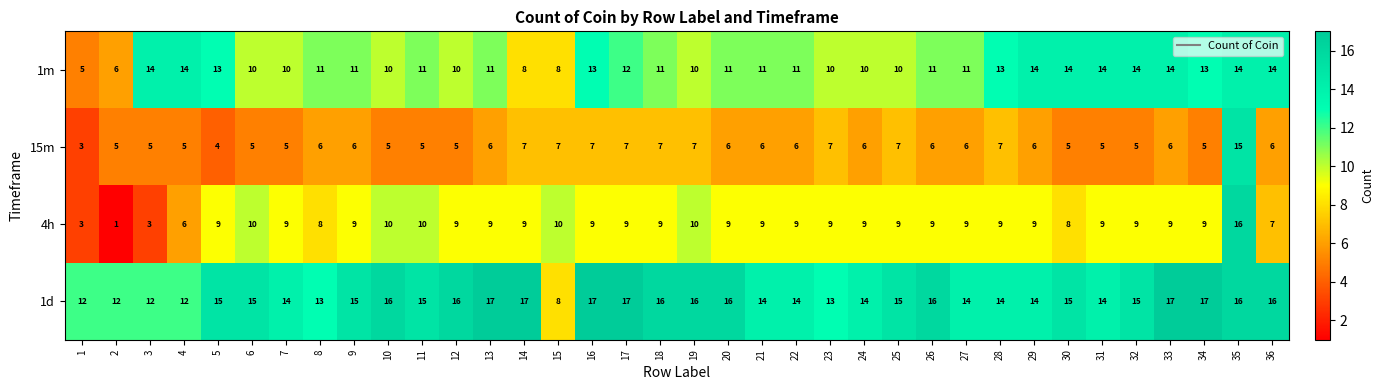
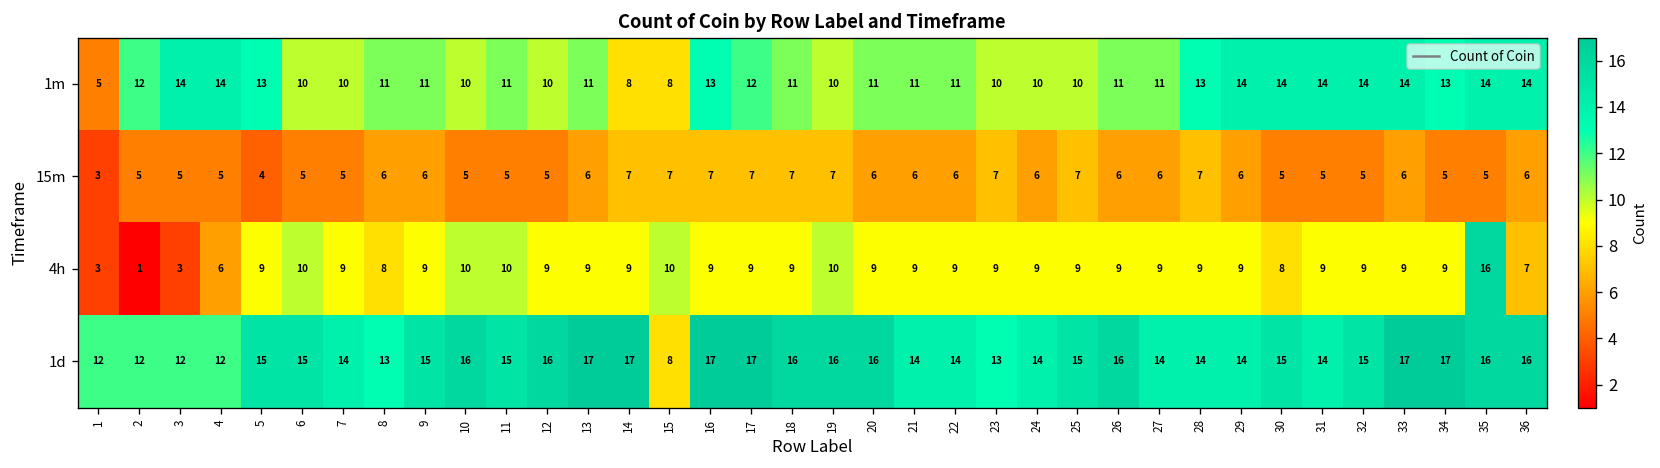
  {
    "1m": {
      "1": 5,
-     "2": 6,
+     "2": 12,
      "3": 14,
      "4": 14,
      "5": 13,
      "6": 10,
      "7": 10,
      "8": 11,
      "9": 11,
      "10": 10,
      "11": 11,
      "12": 10,
      "13": 11,
      "14": 8,
      "15": 8,
      "16": 13,
      "17": 12,
      "18": 11,
      "19": 10,
      "20": 11,
      "21": 11,
      "22": 11,
      "23": 10,
      "24": 10,
      "25": 10,
      "26": 11,
      "27": 11,
      "28": 13,
      "29": 14,
      "30": 14,
      "31": 14,
      "32": 14,
      "33": 14,
      "34": 13,
      "35": 14,
      "36": 14
    },
    "15m": {
      "1": 3,
      "2": 5,
      "3": 5,
      "4": 5,
      "5": 4,
      "6": 5,
      "7": 5,
      "8": 6,
      "9": 6,
      "10": 5,
      "11": 5,
      "12": 5,
      "13": 6,
      "14": 7,
      "15": 7,
      "16": 7,
      "17": 7,
      "18": 7,
      "19": 7,
      "20": 6,
      "21": 6,
      "22": 6,
      "23": 7,
      "24": 6,
      "25": 7,
      "26": 6,
      "27": 6,
      "28": 7,
      "29": 6,
      "30": 5,
      "31": 5,
      "32": 5,
      "33": 6,
      "34": 5,
-     "35": 15,
+     "35": 5,
      "36": 6
    },
    "4h": {
      "1": 3,
      "2": 1,
      "3": 3,
      "4": 6,
      "5": 9,
      "6": 10,
      "7": 9,
      "8": 8,
      "9": 9,
      "10": 10,
      "11": 10,
      "12": 9,
      "13": 9,
      "14": 9,
      "15": 10,
      "16": 9,
      "17": 9,
      "18": 9,
      "19": 10,
      "20": 9,
      "21": 9,
      "22": 9,
      "23": 9,
      "24": 9,
      "25": 9,
      "26": 9,
      "27": 9,
      "28": 9,
      "29": 9,
      "30": 8,
      "31": 9,
      "32": 9,
      "33": 9,
      "34": 9,
      "35": 16,
      "36": 7
    },
    "1d": {
      "1": 12,
      "2": 12,
      "3": 12,
      "4": 12,
      "5": 15,
      "6": 15,
      "7": 14,
      "8": 13,
      "9": 15,
      "10": 16,
      "11": 15,
      "12": 16,
      "13": 17,
      "14": 17,
      "15": 8,
      "16": 17,
      "17": 17,
      "18": 16,
      "19": 16,
      "20": 16,
      "21": 14,
      "22": 14,
      "23": 13,
      "24": 14,
      "25": 15,
      "26": 16,
      "27": 14,
      "28": 14,
      "29": 14,
      "30": 15,
      "31": 14,
      "32": 15,
      "33": 17,
      "34": 17,
      "35": 16,
      "36": 16
    }
  }
